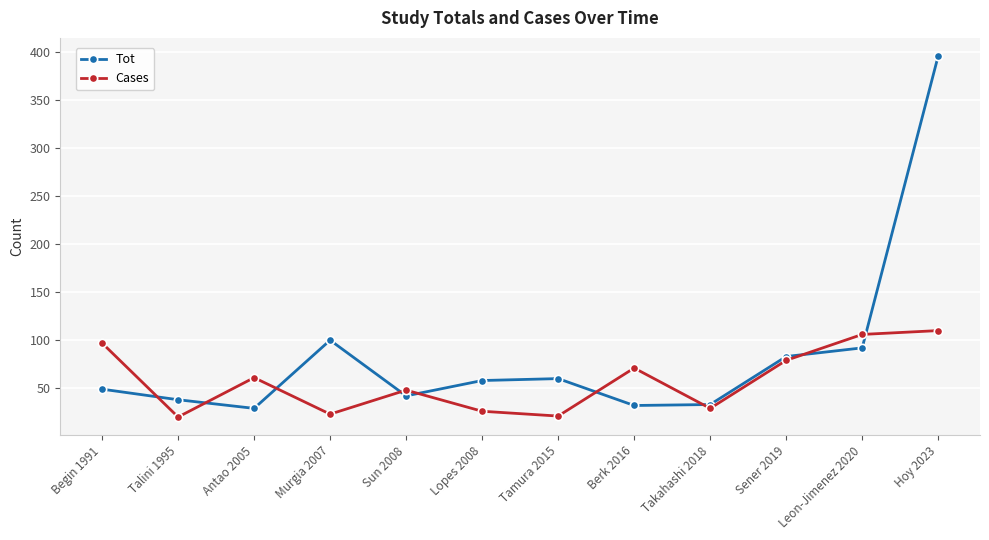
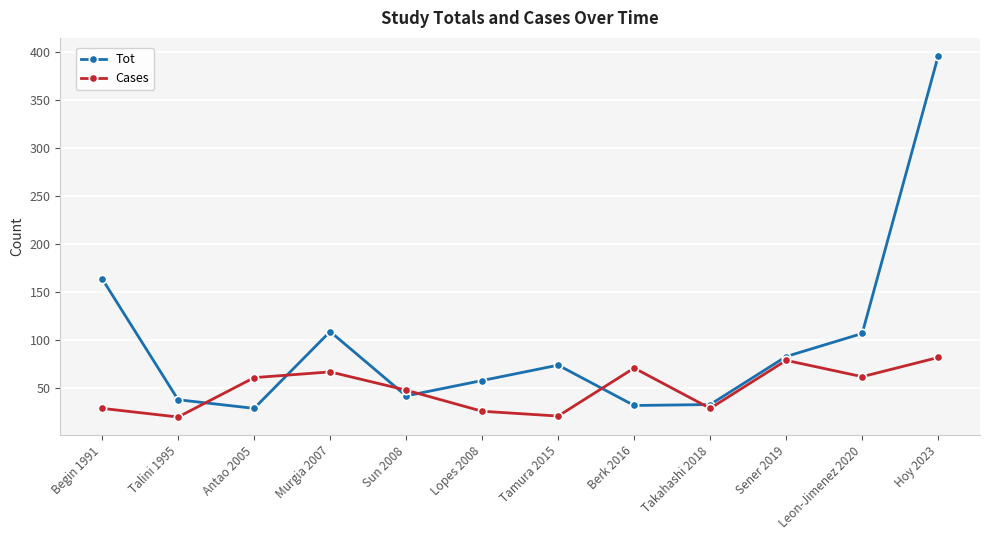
  {
    "Tot": {
-     "Begin 1991": 50,
+     "Begin 1991": 160,
      "Talini 1995": 40,
      "Antao 2005": 30,
-     "Murgia 2007": 100,
+     "Murgia 2007": 110,
      "Sun 2008": 40,
      "Lopes 2008": 60,
-     "Tamura 2015": 60,
+     "Tamura 2015": 70,
      "Berk 2016": 30,
      "Takahashi 2018": 30,
      "Sener 2019": 80,
-     "Leon-Jimenez 2020": 90,
+     "Leon-Jimenez 2020": 110,
      "Hoy 2023": 400
    },
    "Cases": {
-     "Begin 1991": 100,
+     "Begin 1991": 30,
      "Talini 1995": 20,
      "Antao 2005": 60,
-     "Murgia 2007": 20,
+     "Murgia 2007": 70,
      "Sun 2008": 50,
      "Lopes 2008": 30,
      "Tamura 2015": 20,
      "Berk 2016": 70,
      "Takahashi 2018": 30,
      "Sener 2019": 80,
-     "Leon-Jimenez 2020": 110,
-     "Hoy 2023": 110
+     "Leon-Jimenez 2020": 60,
+     "Hoy 2023": 80
    }
  }
